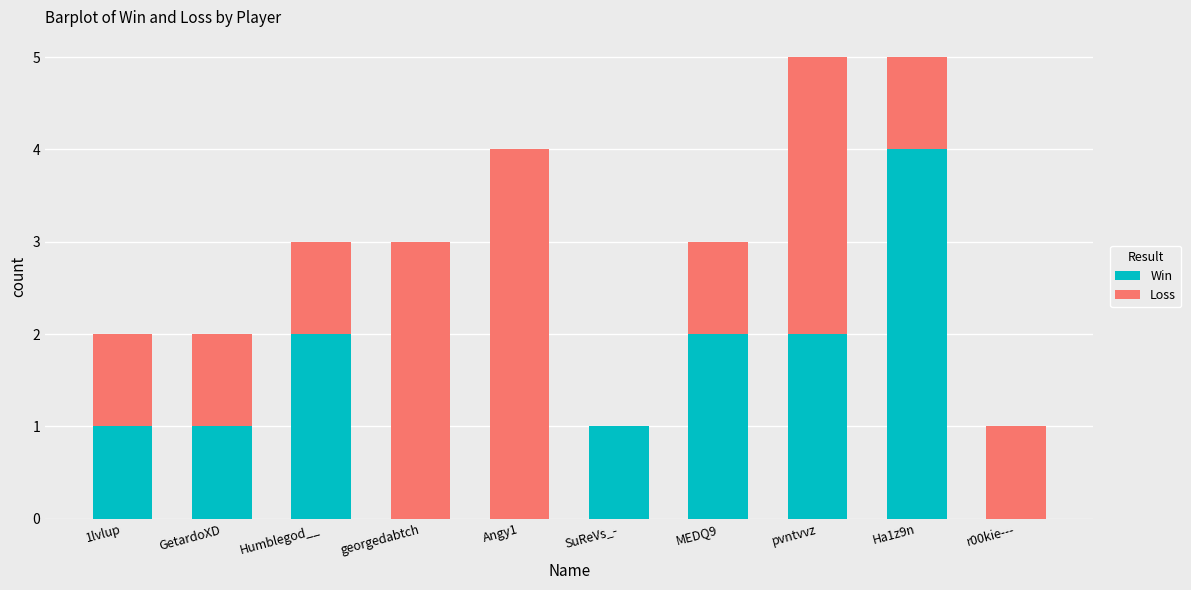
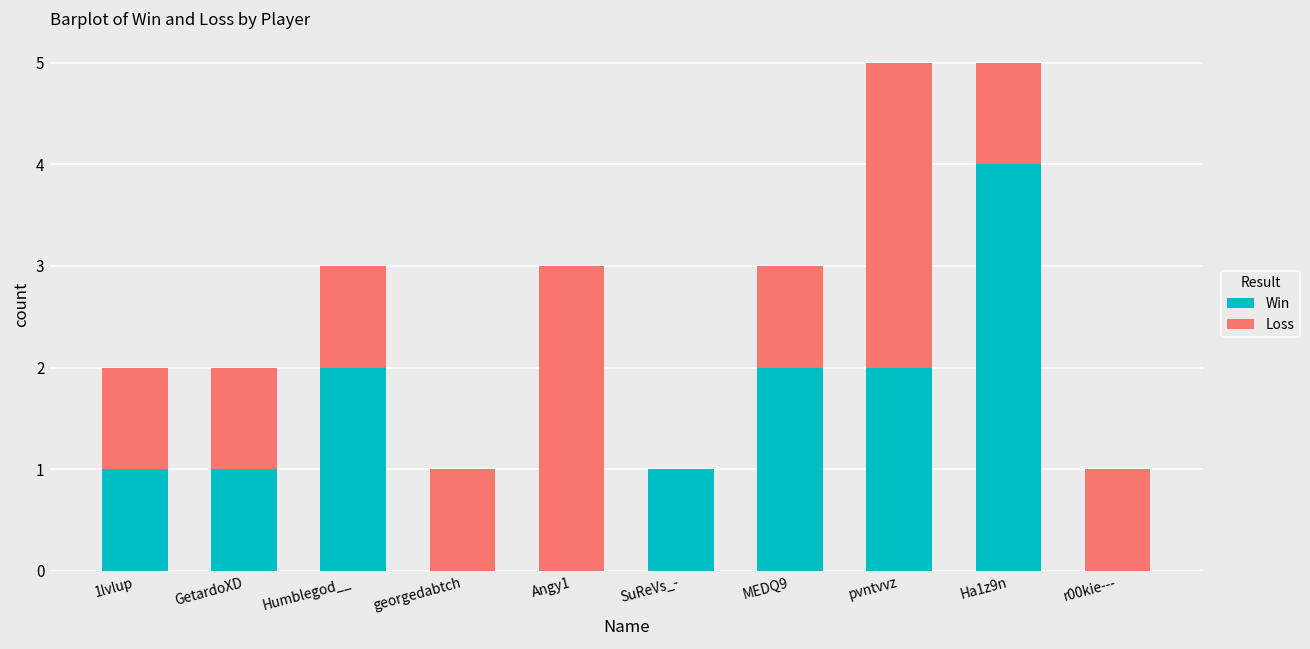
  {
    "Win": {
      "1lvlup": 1,
      "GetardoXD": 1,
      "Humblegod__": 2,
      "georgedabtch": 0,
      "Angy1": 0,
      "SuReVs_-": 1,
      "MEDQ9": 2,
      "pvntvvz": 2,
      "Ha1z9n": 4,
      "r00kie---": 0
    },
    "Loss": {
      "1lvlup": 1,
      "GetardoXD": 1,
      "Humblegod__": 1,
-     "georgedabtch": 3,
-     "Angy1": 4,
+     "georgedabtch": 1,
+     "Angy1": 3,
      "SuReVs_-": 0,
      "MEDQ9": 1,
      "pvntvvz": 3,
      "Ha1z9n": 1,
      "r00kie---": 1
    }
  }
